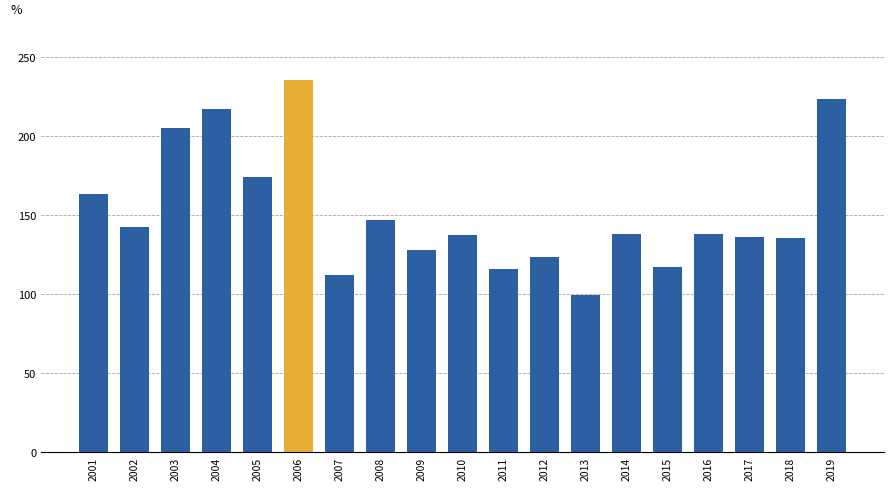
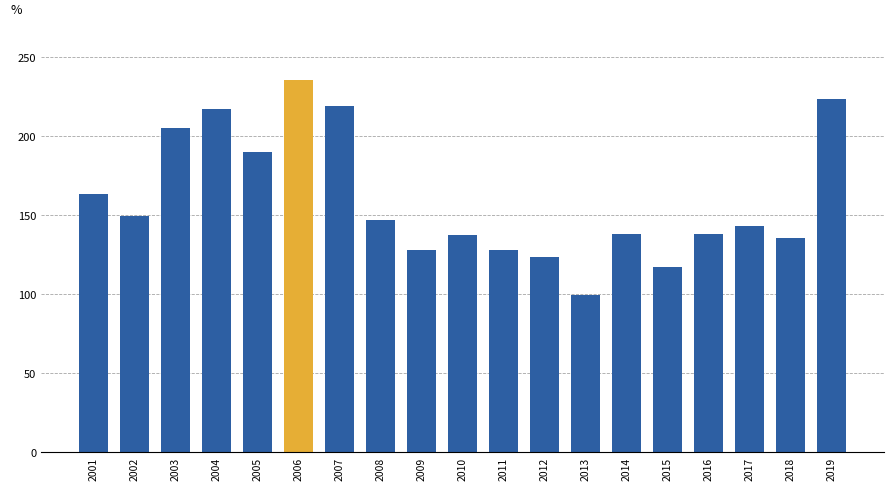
  {
    "2001": 163,
-   "2002": 142,
+   "2002": 149,
    "2003": 205,
    "2004": 217,
-   "2005": 174,
+   "2005": 190,
    "2006": 235,
-   "2007": 112,
+   "2007": 219,
    "2008": 147,
    "2009": 128,
    "2010": 137,
-   "2011": 116,
+   "2011": 128,
    "2012": 123,
    "2013": 99,
    "2014": 138,
    "2015": 117,
    "2016": 138,
-   "2017": 136,
+   "2017": 143,
    "2018": 135,
    "2019": 223
  }
